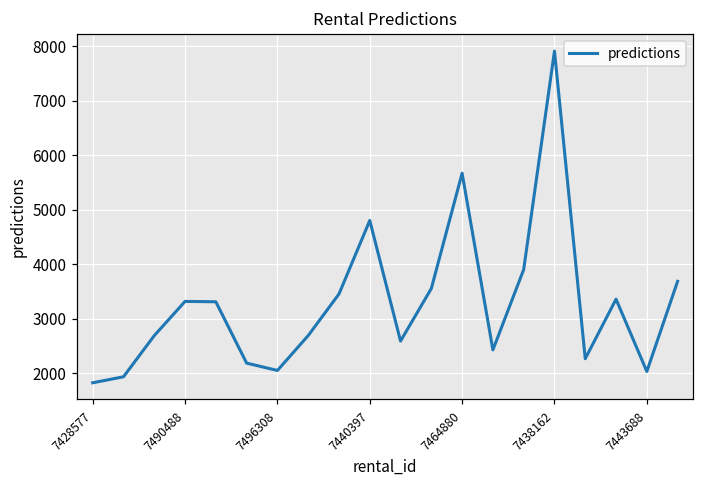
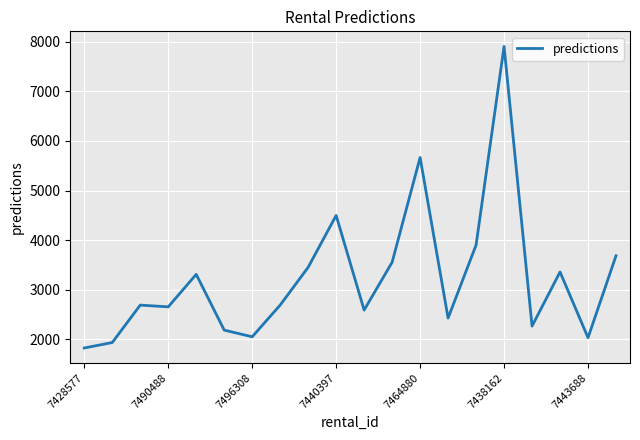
  {
    "7428577": 1800,
-   "7490488": 3300,
+   "7490488": 2700,
    "7496308": 2100,
-   "7440397": 4800,
+   "7440397": 4500,
    "7464880": 5700,
    "7438162": 7900,
    "7443688": 2000
  }
